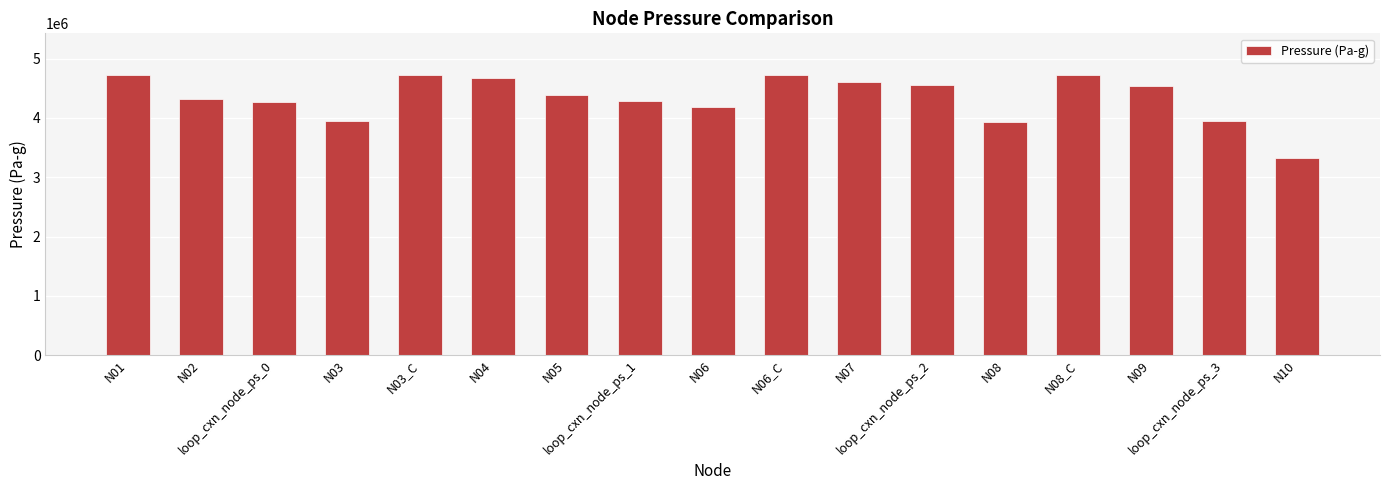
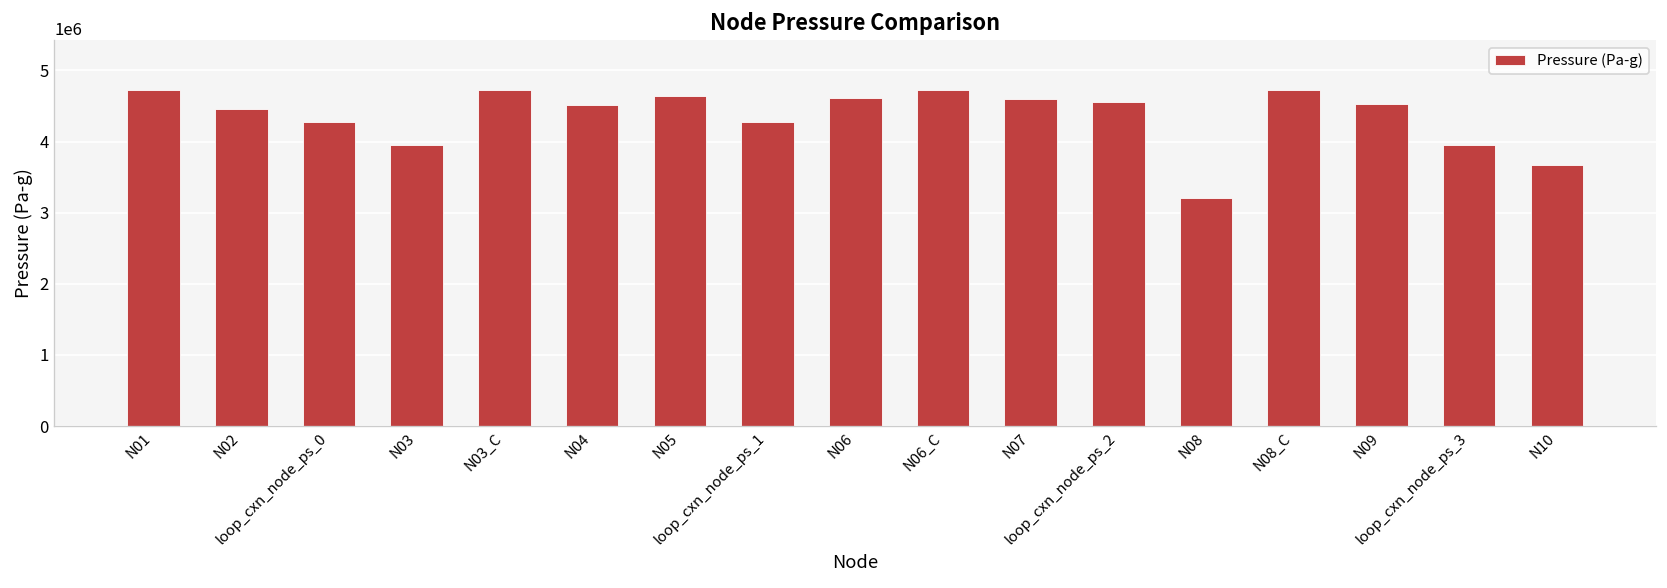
  {
    "N01": 4700000,
-   "N02": 4300000,
+   "N02": 4500000,
    "loop_cxn_node_ps_0": 4300000,
    "N03": 4000000,
    "N03_C": 4700000,
-   "N04": 4700000,
-   "N05": 4400000,
+   "N04": 4500000,
+   "N05": 4600000,
    "loop_cxn_node_ps_1": 4300000,
-   "N06": 4200000,
+   "N06": 4600000,
    "N06_C": 4700000,
    "N07": 4600000,
    "loop_cxn_node_ps_2": 4600000,
-   "N08": 3900000,
+   "N08": 3200000,
    "N08_C": 4700000,
    "N09": 4500000,
    "loop_cxn_node_ps_3": 4000000,
-   "N10": 3300000
+   "N10": 3700000
  }
